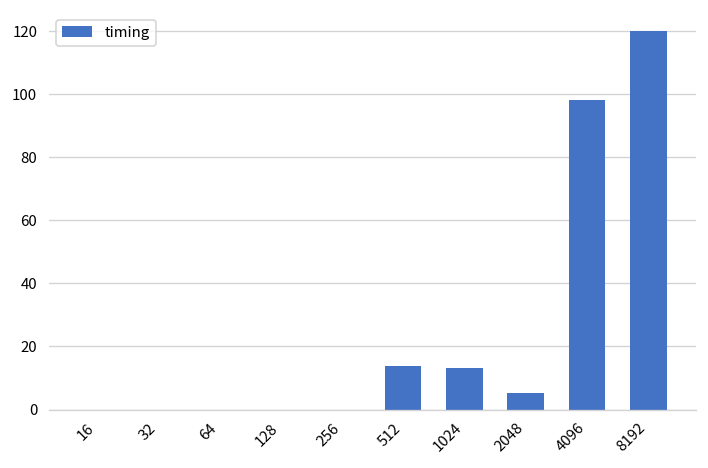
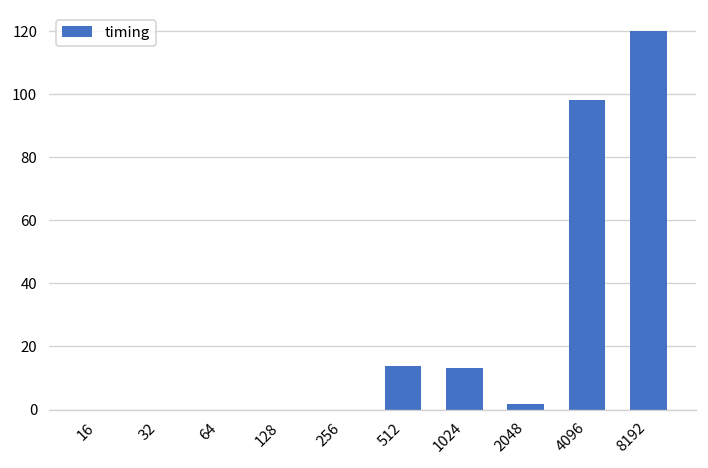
  {
    "512": 14,
    "1024": 13,
-   "2048": 5,
+   "2048": 2,
    "4096": 98,
    "8192": 120
  }
